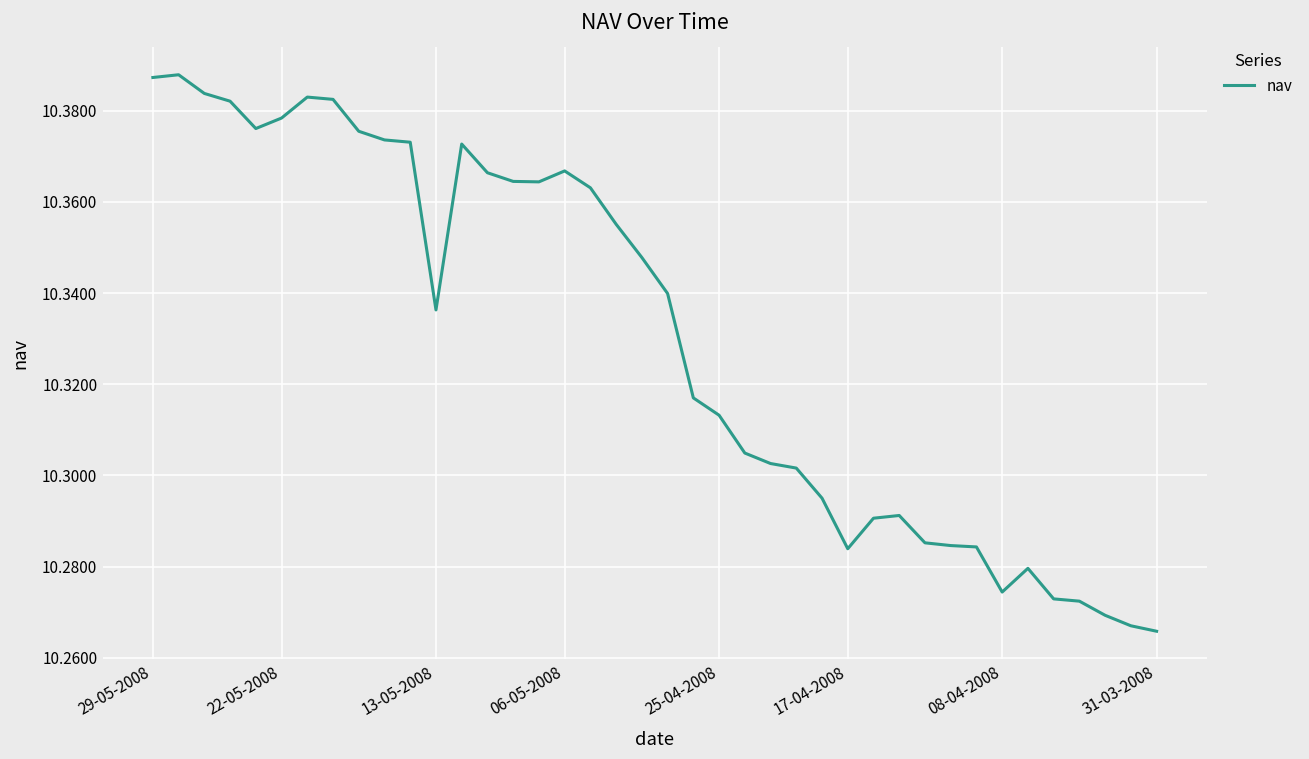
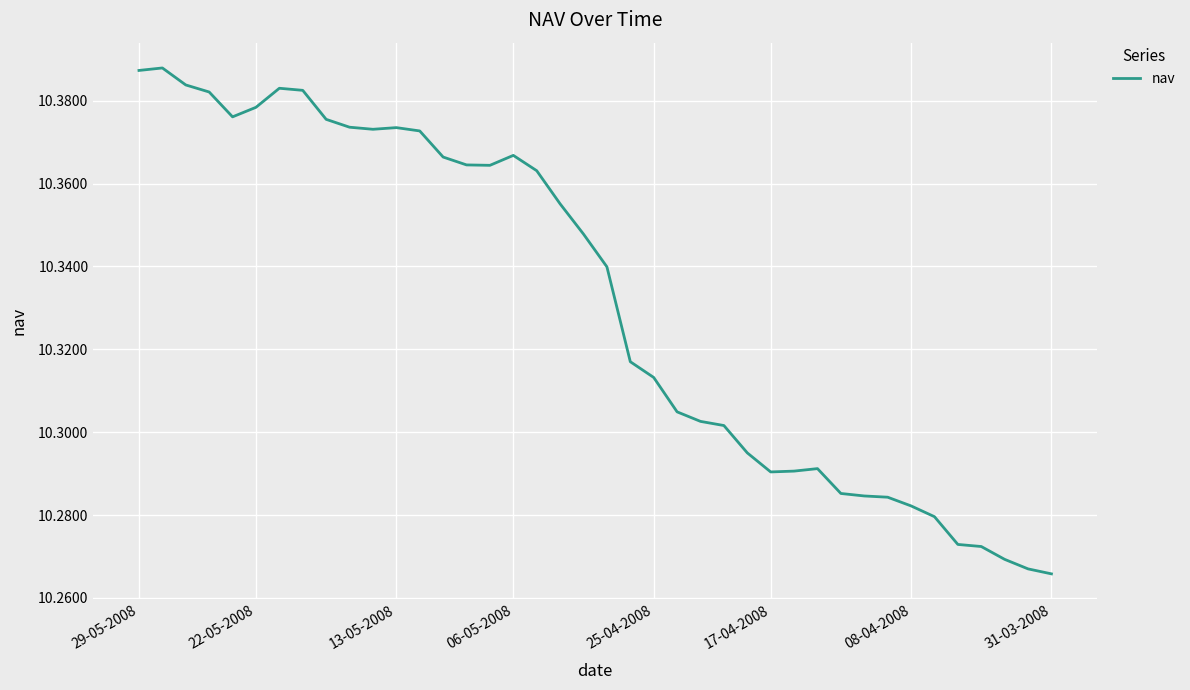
  {
    "29-05-2008": 10.387,
    "22-05-2008": 10.378,
-   "13-05-2008": 10.336,
+   "13-05-2008": 10.374,
    "06-05-2008": 10.367,
    "25-04-2008": 10.313,
-   "17-04-2008": 10.284,
-   "08-04-2008": 10.274,
+   "17-04-2008": 10.290,
+   "08-04-2008": 10.282,
    "31-03-2008": 10.266
  }
